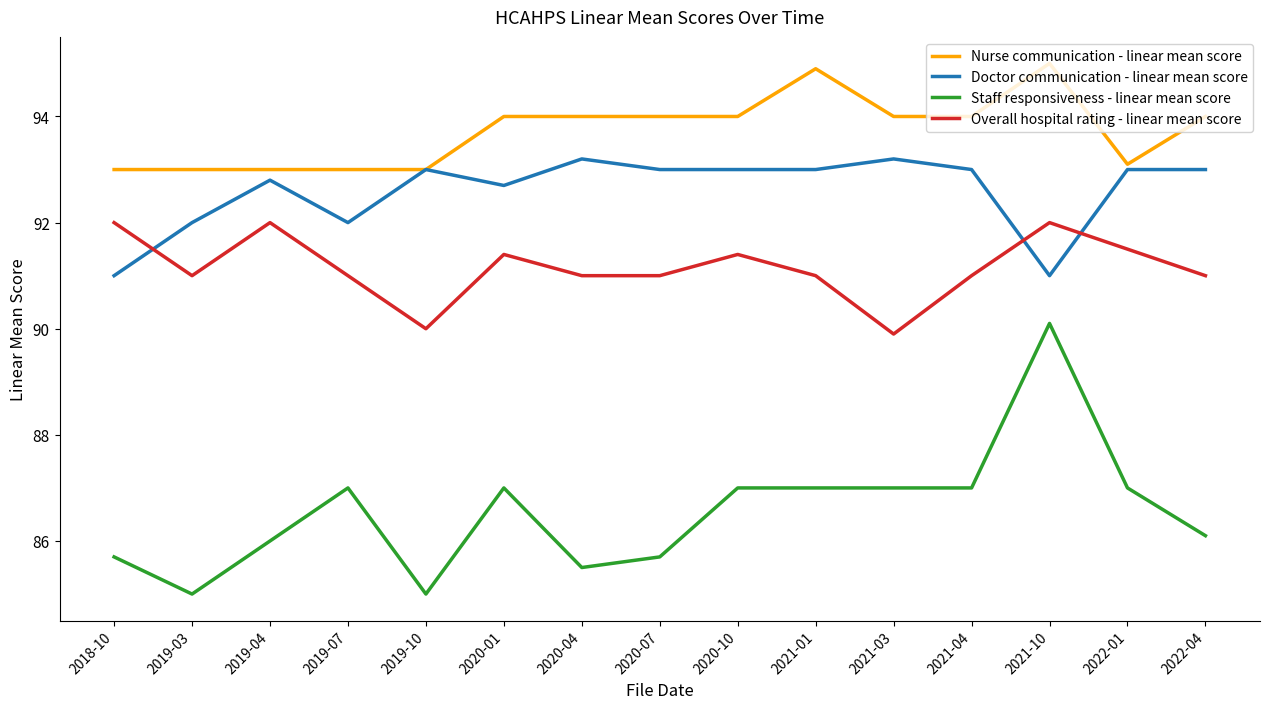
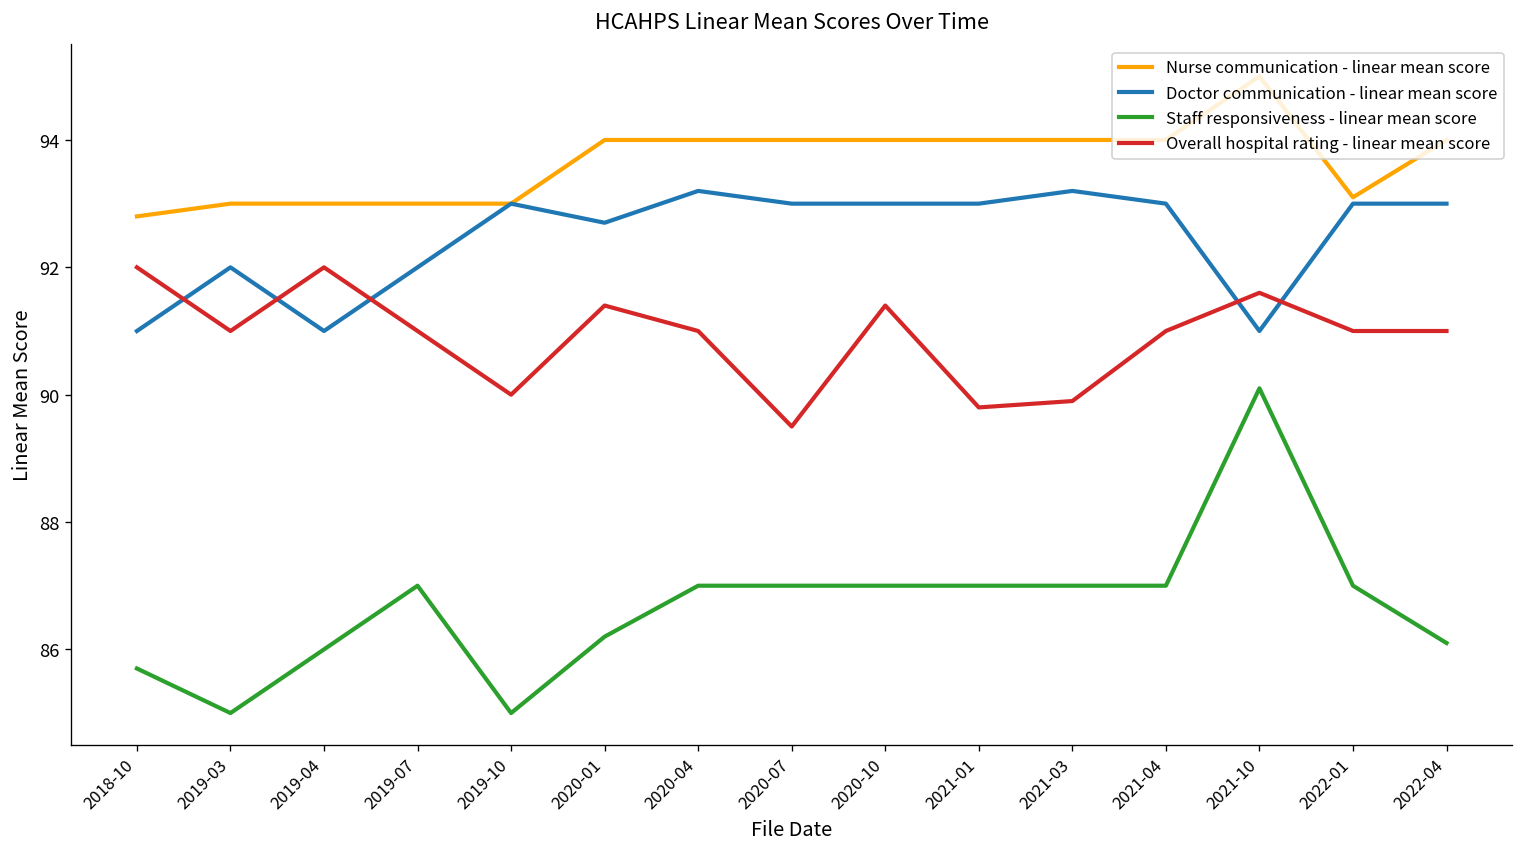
  {
    "Nurse communication - linear mean score": {
-     "2018-10": 93.0,
+     "2018-10": 92.8,
      "2019-03": 93.0,
      "2019-04": 93.0,
      "2019-07": 93.0,
      "2020-01": 94.0,
      "2020-04": 94.0,
      "2020-07": 94.0,
      "2020-10": 94.0,
-     "2021-01": 94.9,
+     "2021-01": 94.0,
      "2021-03": 94.0,
      "2022-01": 93.1
    },
    "Doctor communication - linear mean score": {
      "2018-10": 91.0,
      "2019-03": 92.0,
-     "2019-04": 92.8,
+     "2019-04": 91.0,
      "2019-07": 92.0,
      "2020-01": 92.7,
      "2020-04": 93.2,
      "2020-07": 93.0,
      "2020-10": 93.0,
      "2021-01": 93.0,
      "2021-03": 93.2,
      "2021-04": 93.0,
      "2021-10": 91.0,
      "2022-01": 93.0,
      "2022-04": 93.0
    },
    "Staff responsiveness - linear mean score": {
      "2018-10": 85.7,
      "2019-03": 85.0,
      "2019-04": 86.0,
      "2019-07": 87.0,
      "2019-10": 85.0,
-     "2020-01": 87.0,
-     "2020-04": 85.5,
-     "2020-07": 85.7,
+     "2020-01": 86.2,
+     "2020-04": 87.0,
+     "2020-07": 87.0,
      "2020-10": 87.0,
      "2021-01": 87.0,
      "2021-03": 87.0,
      "2021-04": 87.0,
      "2021-10": 90.1,
      "2022-01": 87.0,
      "2022-04": 86.1
    },
    "Overall hospital rating - linear mean score": {
      "2018-10": 92.0,
      "2019-03": 91.0,
      "2019-04": 92.0,
      "2019-07": 91.0,
      "2019-10": 90.0,
      "2020-01": 91.4,
      "2020-04": 91.0,
-     "2020-07": 91.0,
+     "2020-07": 89.5,
      "2020-10": 91.4,
-     "2021-01": 91.0,
+     "2021-01": 89.8,
      "2021-03": 89.9,
      "2021-04": 91.0,
-     "2021-10": 92.0,
-     "2022-01": 91.5,
+     "2021-10": 91.6,
+     "2022-01": 91.0,
      "2022-04": 91.0
    }
  }
